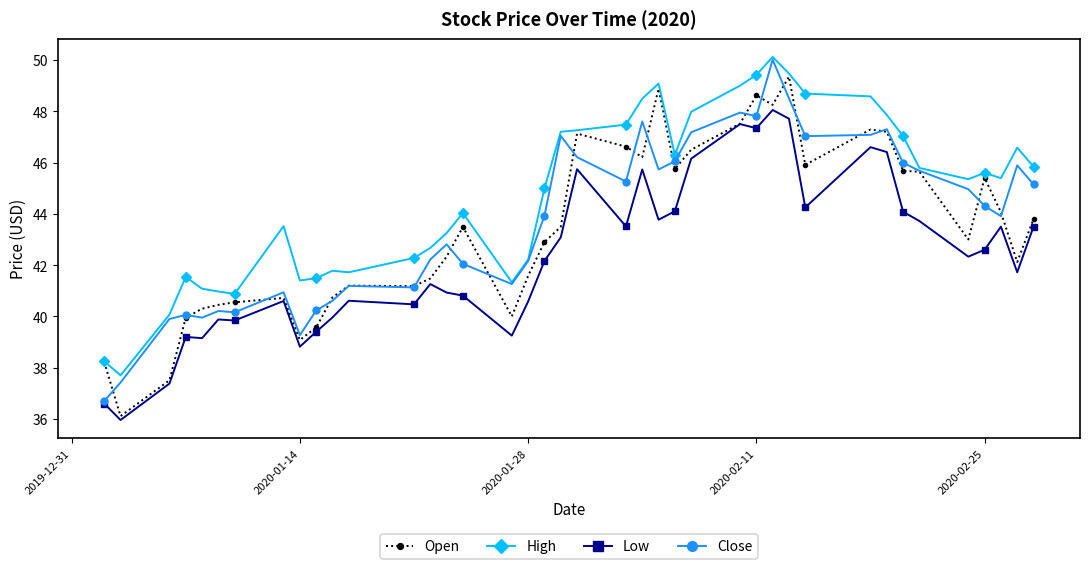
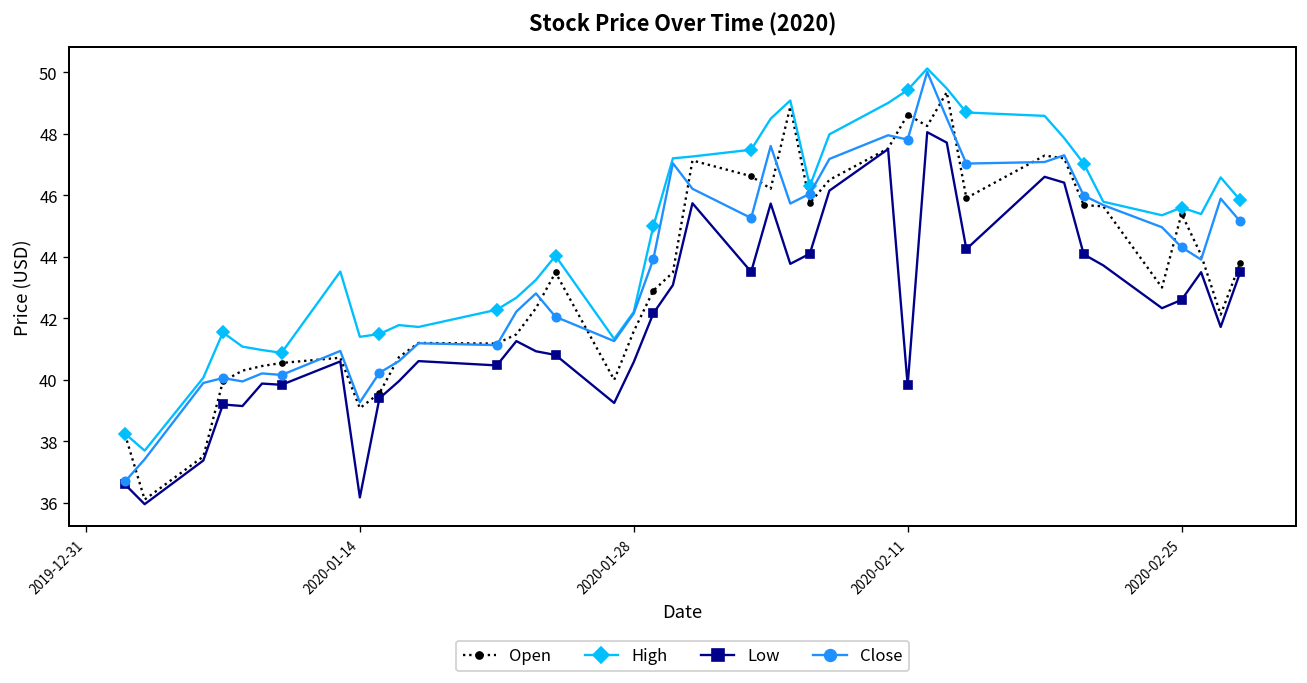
  {
    "Open": {
      "2020-01-14": 39.1,
      "2020-01-28": 41.6,
      "2020-02-11": 48.6,
      "2020-02-25": 45.4
    },
    "Low": {
-     "2020-01-14": 38.8,
+     "2020-01-14": 36.2,
      "2020-01-28": 40.6,
-     "2020-02-11": 47.3,
+     "2020-02-11": 39.8,
      "2020-02-25": 42.6
    }
  }
